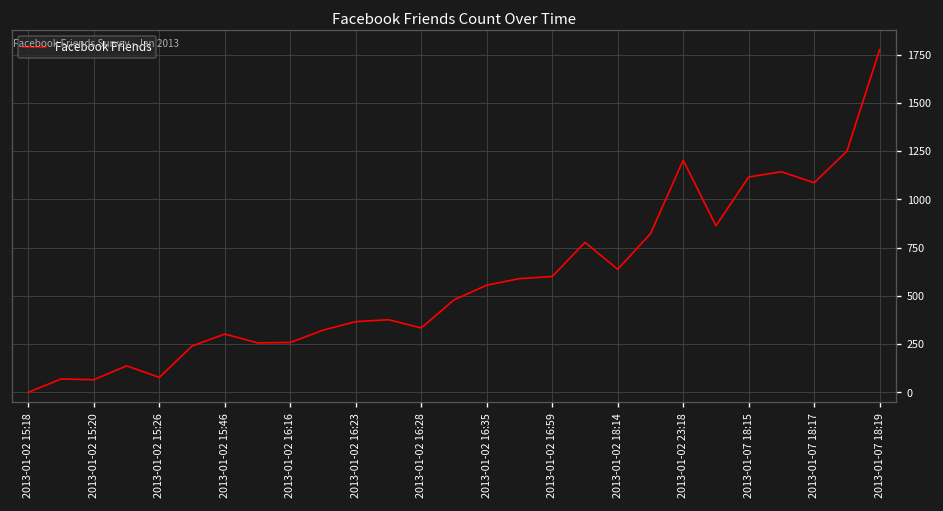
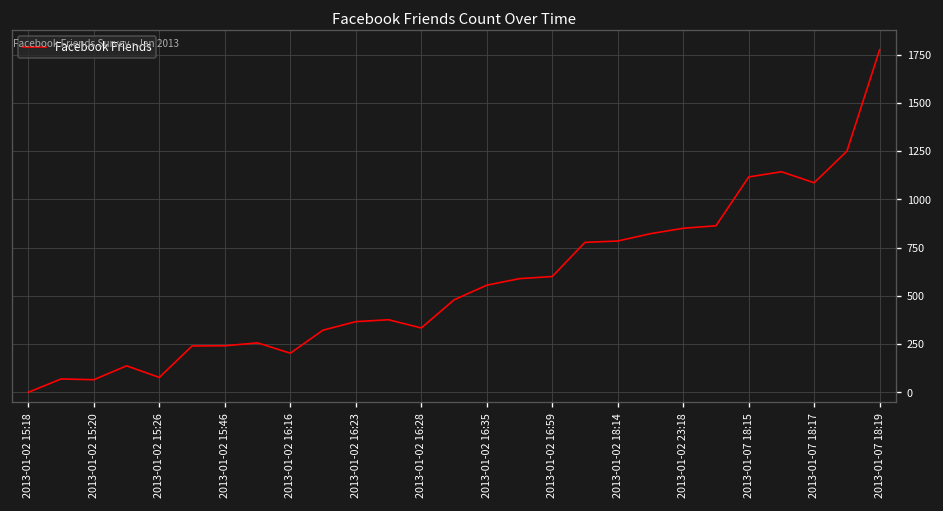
  {
    "2013-01-02 15:18": 0,
    "2013-01-02 15:20": 70,
    "2013-01-02 15:26": 80,
-   "2013-01-02 15:46": 300,
-   "2013-01-02 16:16": 260,
+   "2013-01-02 15:46": 240,
+   "2013-01-02 16:16": 200,
    "2013-01-02 16:23": 370,
    "2013-01-02 16:28": 330,
    "2013-01-02 16:35": 560,
    "2013-01-02 16:59": 600,
-   "2013-01-02 18:14": 640,
-   "2013-01-02 23:18": 1200,
+   "2013-01-02 18:14": 780,
+   "2013-01-02 23:18": 850,
    "2013-01-07 18:15": 1120,
    "2013-01-07 18:17": 1090,
    "2013-01-07 18:19": 1780
  }
